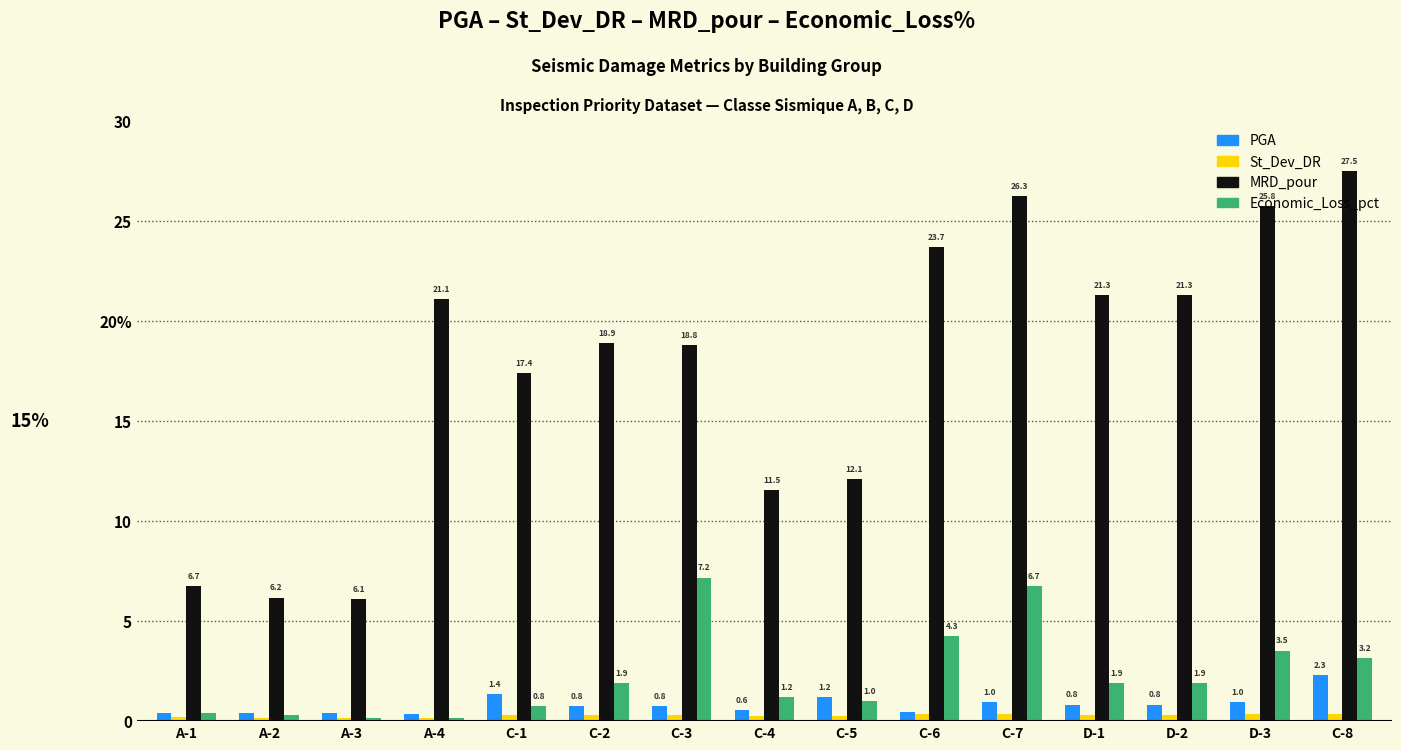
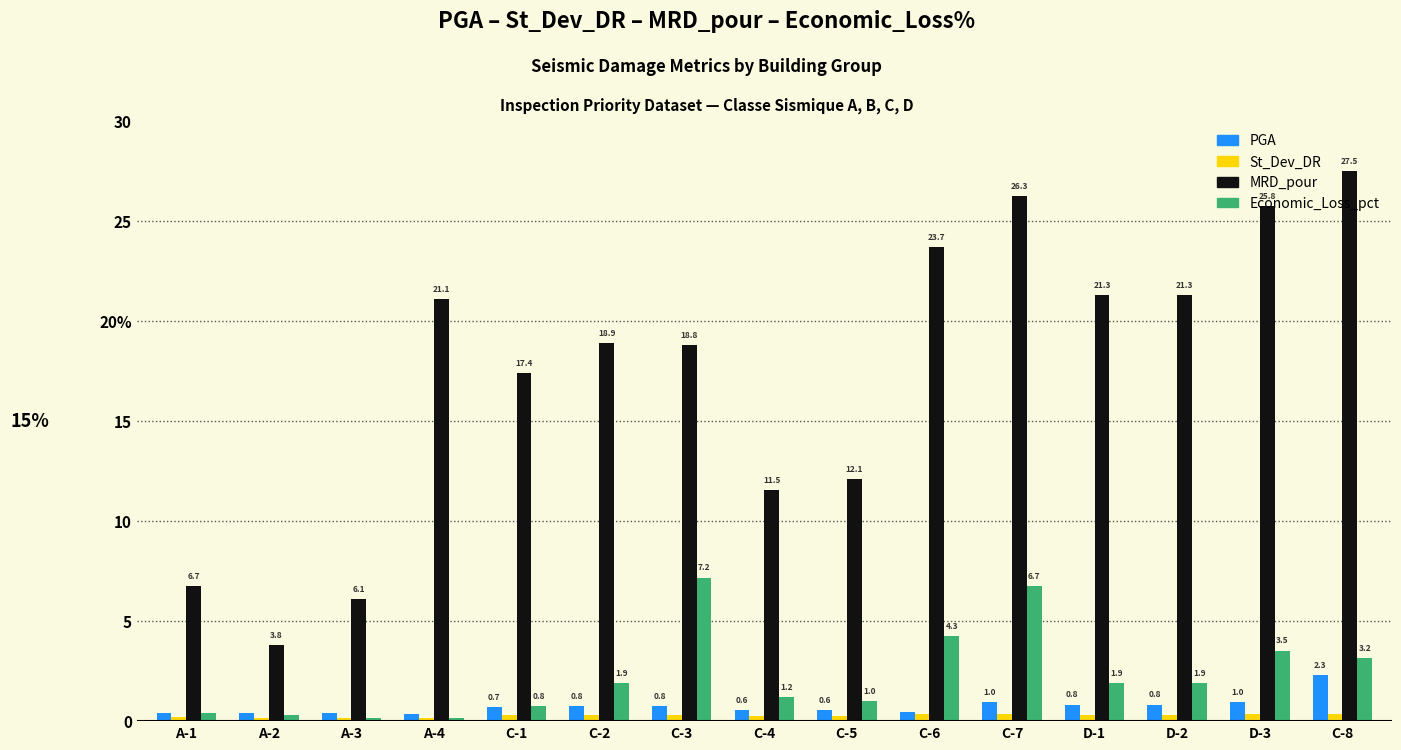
  {
    "PGA": {
-     "C-1": 1.4,
+     "C-1": 0.7,
      "C-2": 0.8,
      "C-3": 0.8,
      "C-4": 0.6,
-     "C-5": 1.2,
+     "C-5": 0.6,
      "C-7": 1.0,
      "D-1": 0.8,
      "D-2": 0.8,
      "D-3": 1.0,
      "C-8": 2.3
    },
    "MRD_pour": {
      "A-1": 6.7,
-     "A-2": 6.2,
+     "A-2": 3.8,
      "A-3": 6.1,
      "A-4": 21.1,
      "C-1": 17.4,
      "C-2": 18.9,
      "C-3": 18.8,
      "C-4": 11.5,
      "C-5": 12.1,
      "C-6": 23.7,
      "C-7": 26.3,
      "D-1": 21.3,
      "D-2": 21.3,
      "D-3": 25.8,
      "C-8": 27.5
    },
    "Economic_Loss_pct": {
      "C-1": 0.8,
      "C-2": 1.9,
      "C-3": 7.2,
      "C-4": 1.2,
      "C-5": 1.0,
      "C-6": 4.3,
      "C-7": 6.7,
      "D-1": 1.9,
      "D-2": 1.9,
      "D-3": 3.5,
      "C-8": 3.2
    }
  }
